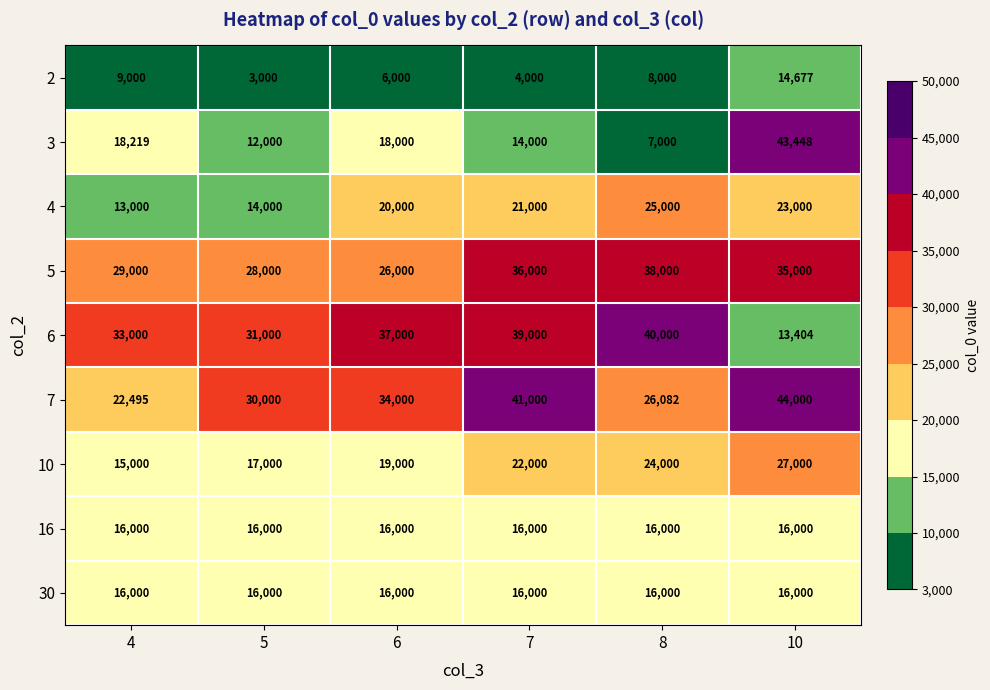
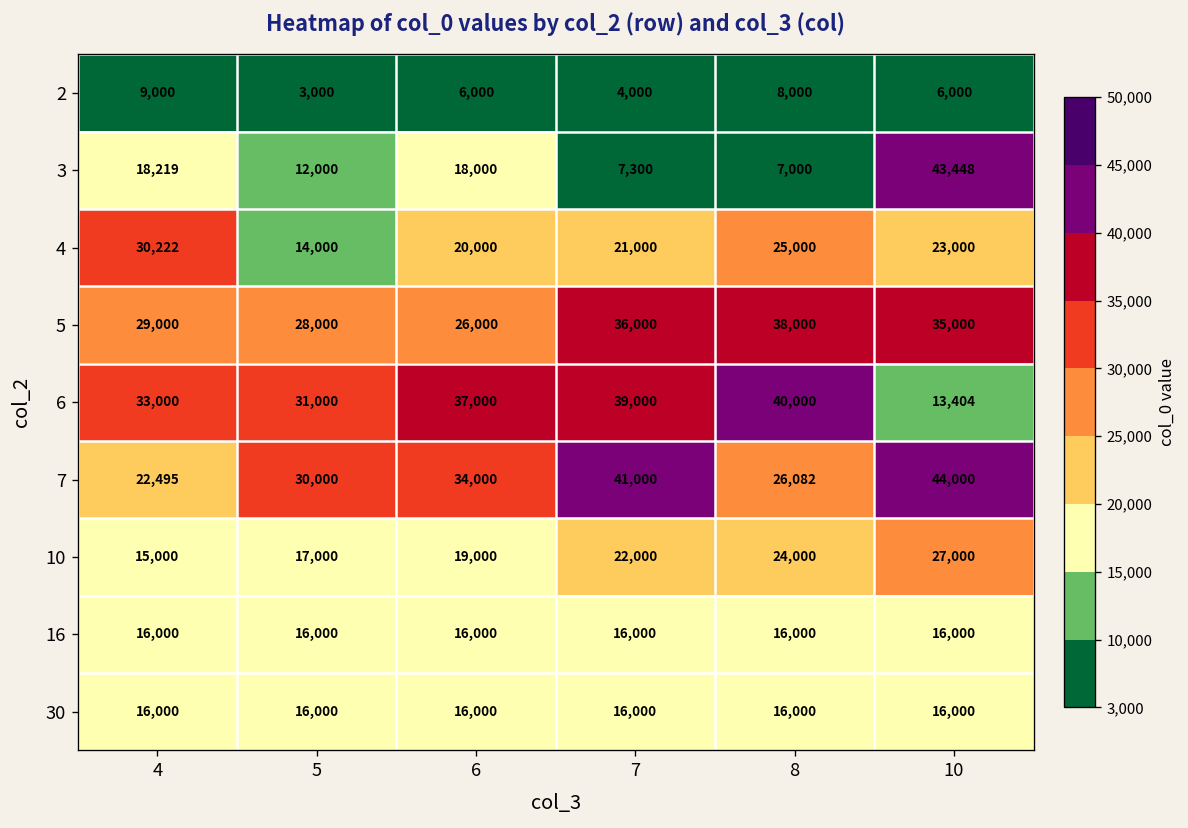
  {
    "2": {
      "4": "9,000",
      "5": "3,000",
      "6": "6,000",
      "7": "4,000",
      "8": "8,000",
-     "10": "14,677"
+     "10": "6,000"
    },
    "3": {
      "4": "18,219",
      "5": "12,000",
      "6": "18,000",
-     "7": "14,000",
+     "7": "7,300",
      "8": "7,000",
      "10": "43,448"
    },
    "4": {
-     "4": "13,000",
+     "4": "30,222",
      "5": "14,000",
      "6": "20,000",
      "7": "21,000",
      "8": "25,000",
      "10": "23,000"
    },
    "5": {
      "4": "29,000",
      "5": "28,000",
      "6": "26,000",
      "7": "36,000",
      "8": "38,000",
      "10": "35,000"
    },
    "6": {
      "4": "33,000",
      "5": "31,000",
      "6": "37,000",
      "7": "39,000",
      "8": "40,000",
      "10": "13,404"
    },
    "7": {
      "4": "22,495",
      "5": "30,000",
      "6": "34,000",
      "7": "41,000",
      "8": "26,082",
      "10": "44,000"
    },
    "10": {
      "4": "15,000",
      "5": "17,000",
      "6": "19,000",
      "7": "22,000",
      "8": "24,000",
      "10": "27,000"
    },
    "16": {
      "4": "16,000",
      "5": "16,000",
      "6": "16,000",
      "7": "16,000",
      "8": "16,000",
      "10": "16,000"
    },
    "30": {
      "4": "16,000",
      "5": "16,000",
      "6": "16,000",
      "7": "16,000",
      "8": "16,000",
      "10": "16,000"
    }
  }
